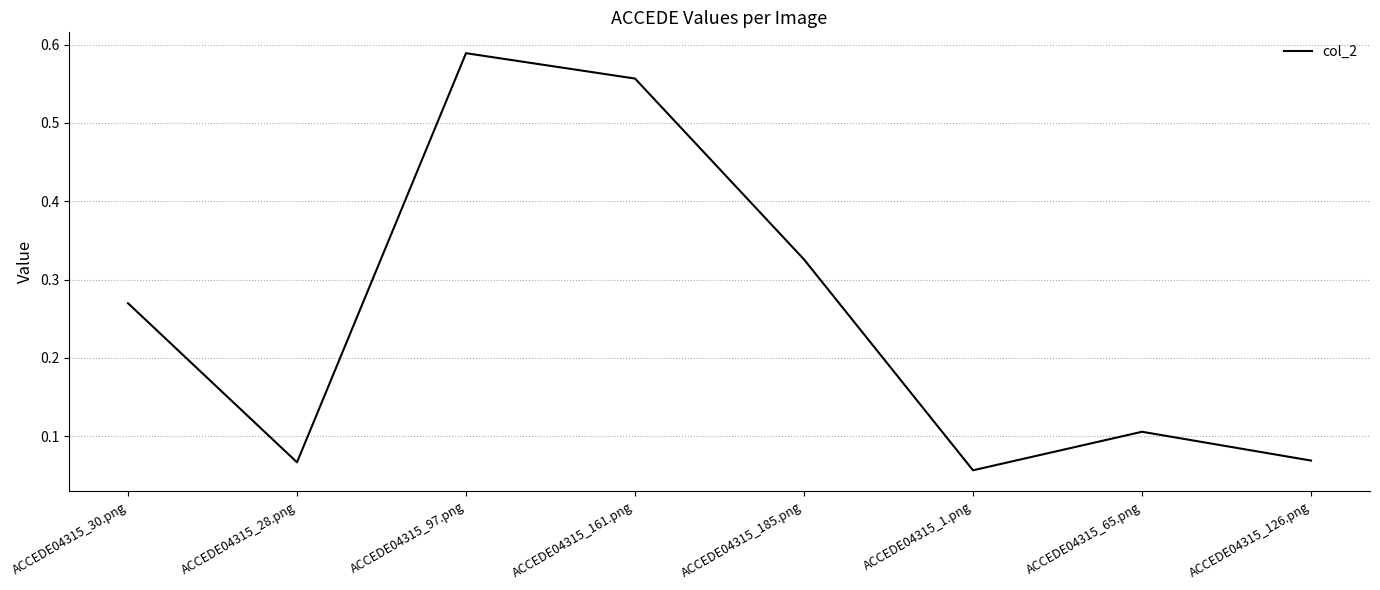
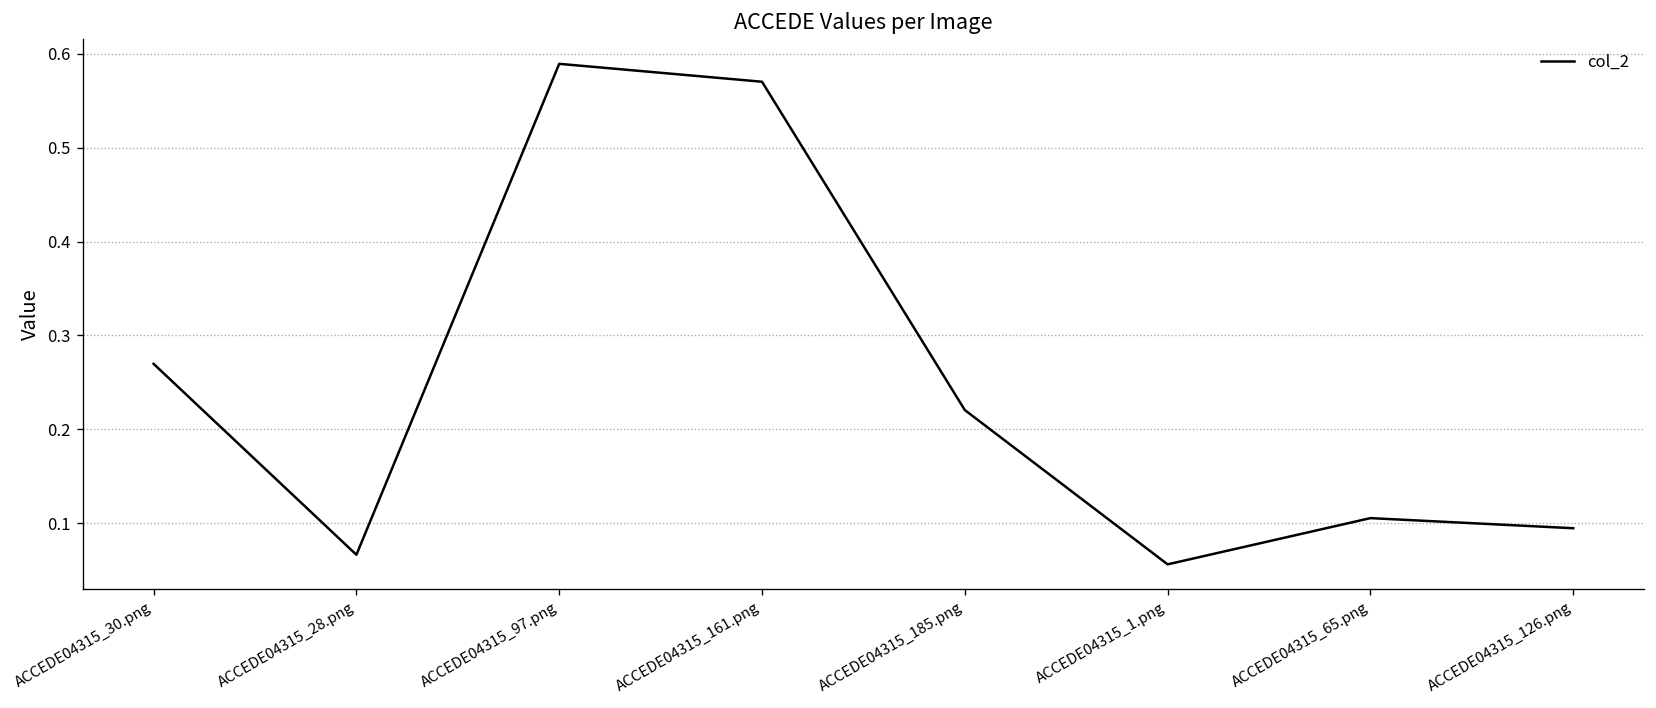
  {
    "ACCEDE04315_30.png": 0.27,
    "ACCEDE04315_28.png": 0.07,
    "ACCEDE04315_97.png": 0.59,
-   "ACCEDE04315_161.png": 0.56,
-   "ACCEDE04315_185.png": 0.33,
+   "ACCEDE04315_161.png": 0.57,
+   "ACCEDE04315_185.png": 0.22,
    "ACCEDE04315_1.png": 0.06,
    "ACCEDE04315_65.png": 0.11,
-   "ACCEDE04315_126.png": 0.07
+   "ACCEDE04315_126.png": 0.09
  }
